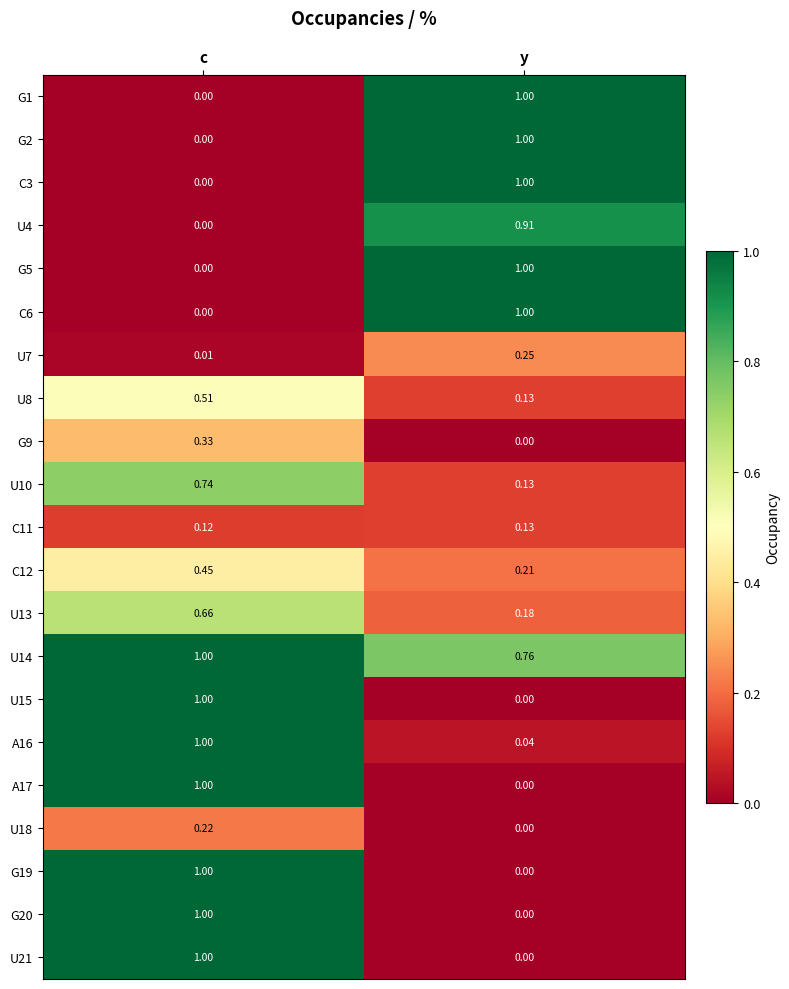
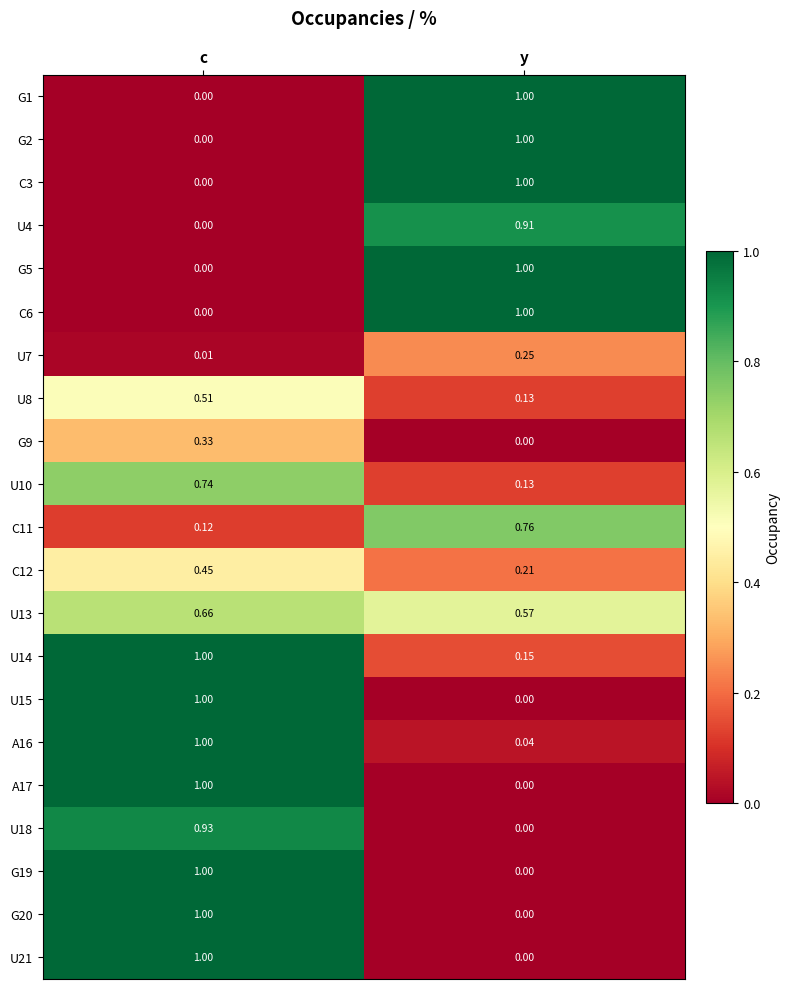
  {
    "G1": {
      "c": 0.00,
      "y": 1.00
    },
    "G2": {
      "c": 0.00,
      "y": 1.00
    },
    "C3": {
      "c": 0.00,
      "y": 1.00
    },
    "U4": {
      "c": 0.00,
      "y": 0.91
    },
    "G5": {
      "c": 0.00,
      "y": 1.00
    },
    "C6": {
      "c": 0.00,
      "y": 1.00
    },
    "U7": {
      "c": 0.01,
      "y": 0.25
    },
    "U8": {
      "c": 0.51,
      "y": 0.13
    },
    "G9": {
      "c": 0.33,
      "y": 0.00
    },
    "U10": {
      "c": 0.74,
      "y": 0.13
    },
    "C11": {
      "c": 0.12,
-     "y": 0.13
+     "y": 0.76
    },
    "C12": {
      "c": 0.45,
      "y": 0.21
    },
    "U13": {
      "c": 0.66,
-     "y": 0.18
+     "y": 0.57
    },
    "U14": {
      "c": 1.00,
-     "y": 0.76
+     "y": 0.15
    },
    "U15": {
      "c": 1.00,
      "y": 0.00
    },
    "A16": {
      "c": 1.00,
      "y": 0.04
    },
    "A17": {
      "c": 1.00,
      "y": 0.00
    },
    "U18": {
-     "c": 0.22,
+     "c": 0.93,
      "y": 0.00
    },
    "G19": {
      "c": 1.00,
      "y": 0.00
    },
    "G20": {
      "c": 1.00,
      "y": 0.00
    },
    "U21": {
      "c": 1.00,
      "y": 0.00
    }
  }
